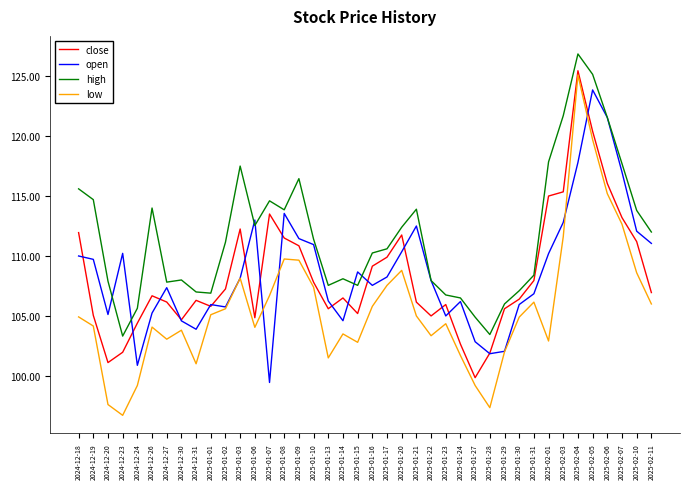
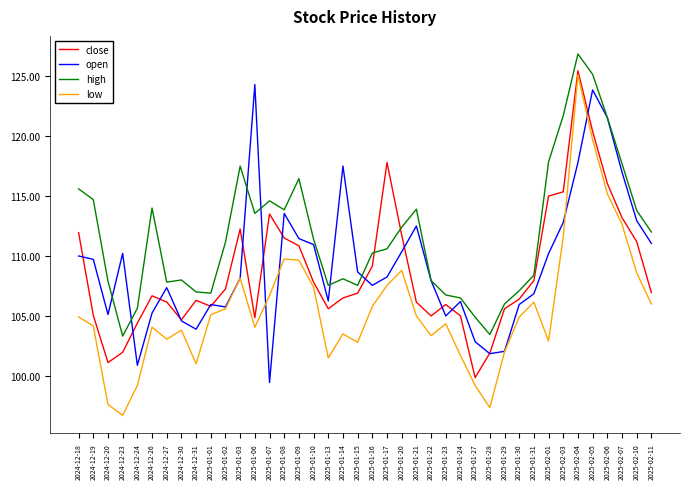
  {
    "close": {
      "2024-12-18": 112.0,
      "2024-12-19": 105.1,
      "2024-12-20": 101.1,
      "2024-12-23": 102.0,
      "2024-12-24": 104.4,
      "2024-12-26": 106.7,
      "2024-12-27": 106.2,
      "2024-12-31": 106.3,
      "2025-01-02": 107.3,
      "2025-01-03": 112.3,
      "2025-01-06": 104.9,
      "2025-01-07": 113.5,
      "2025-01-08": 111.5,
      "2025-01-09": 110.9,
      "2025-01-10": 107.8,
      "2025-01-13": 105.6,
      "2025-01-14": 106.5,
-     "2025-01-15": 105.2,
+     "2025-01-15": 106.9,
      "2025-01-16": 109.2,
-     "2025-01-17": 109.9,
+     "2025-01-17": 117.8,
      "2025-01-20": 111.8,
      "2025-01-21": 106.2,
      "2025-01-22": 105.0,
      "2025-01-23": 106.0,
-     "2025-01-24": 102.7,
+     "2025-01-24": 105.0,
      "2025-01-27": 99.9,
      "2025-01-29": 105.6,
      "2025-01-30": 106.4,
      "2025-01-31": 108.0,
      "2025-02-01": 115.0,
      "2025-02-03": 115.4,
      "2025-02-04": 125.5,
      "2025-02-05": 120.4,
      "2025-02-06": 116.1,
      "2025-02-07": 113.2,
      "2025-02-10": 111.2,
      "2025-02-11": 107.0
    },
    "open": {
      "2024-12-18": 110.0,
      "2024-12-19": 109.7,
      "2024-12-20": 105.1,
      "2024-12-23": 110.2,
      "2024-12-24": 100.9,
      "2024-12-26": 105.2,
      "2024-12-27": 107.4,
      "2024-12-31": 103.9,
-     "2025-01-06": 113.0,
+     "2025-01-06": 124.3,
      "2025-01-07": 99.5,
      "2025-01-08": 113.6,
      "2025-01-09": 111.5,
      "2025-01-10": 111.0,
      "2025-01-13": 106.3,
-     "2025-01-14": 104.6,
+     "2025-01-14": 117.5,
      "2025-01-15": 108.7,
      "2025-01-16": 107.6,
      "2025-01-17": 108.3,
      "2025-01-20": 110.4,
      "2025-01-21": 112.5,
      "2025-01-23": 105.0,
      "2025-01-24": 106.2,
      "2025-01-27": 102.9,
      "2025-01-30": 106.0,
      "2025-01-31": 106.9,
      "2025-02-01": 110.2,
      "2025-02-03": 112.8,
      "2025-02-04": 117.8,
      "2025-02-05": 123.9,
      "2025-02-07": 117.0,
-     "2025-02-10": 112.1,
+     "2025-02-10": 113.0,
      "2025-02-11": 111.1
    },
    "high": {
      "2024-12-18": 115.6,
      "2024-12-19": 114.7,
      "2024-12-20": 107.9,
      "2024-12-23": 103.3,
      "2024-12-24": 105.6,
      "2024-12-26": 114.0,
      "2024-12-27": 107.8,
      "2024-12-30": 108.0,
      "2024-12-31": 107.0,
      "2025-01-01": 106.9,
      "2025-01-02": 111.2,
      "2025-01-03": 117.5,
-     "2025-01-06": 112.5,
+     "2025-01-06": 113.6,
      "2025-01-07": 114.6,
      "2025-01-08": 113.9,
      "2025-01-09": 116.5,
      "2025-01-10": 111.4,
      "2025-01-13": 107.6,
      "2025-01-14": 108.1,
      "2025-01-15": 107.6,
      "2025-01-16": 110.3,
      "2025-01-17": 110.6,
      "2025-01-20": 112.4,
      "2025-01-21": 113.9,
      "2025-01-23": 106.8,
      "2025-01-24": 106.5,
      "2025-01-27": 104.9,
      "2025-01-28": 103.5,
      "2025-01-29": 106.0,
      "2025-01-30": 107.1,
      "2025-01-31": 108.4,
      "2025-02-01": 117.9,
      "2025-02-03": 121.7,
      "2025-02-04": 126.9,
      "2025-02-05": 125.2,
      "2025-02-07": 117.7,
      "2025-02-10": 113.8,
      "2025-02-11": 112.0
    },
    "low": {
      "2024-12-18": 104.9,
      "2024-12-19": 104.2,
      "2024-12-20": 97.6,
      "2024-12-23": 96.7,
      "2024-12-24": 99.2,
      "2024-12-26": 104.1,
      "2024-12-27": 103.1,
      "2024-12-30": 103.8,
      "2024-12-31": 101.0,
      "2025-01-01": 105.1,
      "2025-01-06": 104.1,
      "2025-01-07": 106.7,
      "2025-01-08": 109.8,
      "2025-01-09": 109.7,
      "2025-01-10": 107.4,
      "2025-01-13": 101.5,
      "2025-01-14": 103.5,
      "2025-01-15": 102.8,
      "2025-01-16": 105.8,
      "2025-01-17": 107.6,
      "2025-01-20": 108.8,
      "2025-01-21": 105.0,
      "2025-01-22": 103.4,
      "2025-01-23": 104.4,
      "2025-01-24": 101.7,
      "2025-01-27": 99.2,
      "2025-01-28": 97.4,
      "2025-01-30": 104.9,
      "2025-01-31": 106.2,
      "2025-02-01": 102.9,
      "2025-02-03": 111.6,
      "2025-02-04": 125.1,
      "2025-02-05": 119.7,
      "2025-02-06": 115.2,
      "2025-02-07": 112.7,
      "2025-02-10": 108.6,
      "2025-02-11": 106.0
    }
  }
